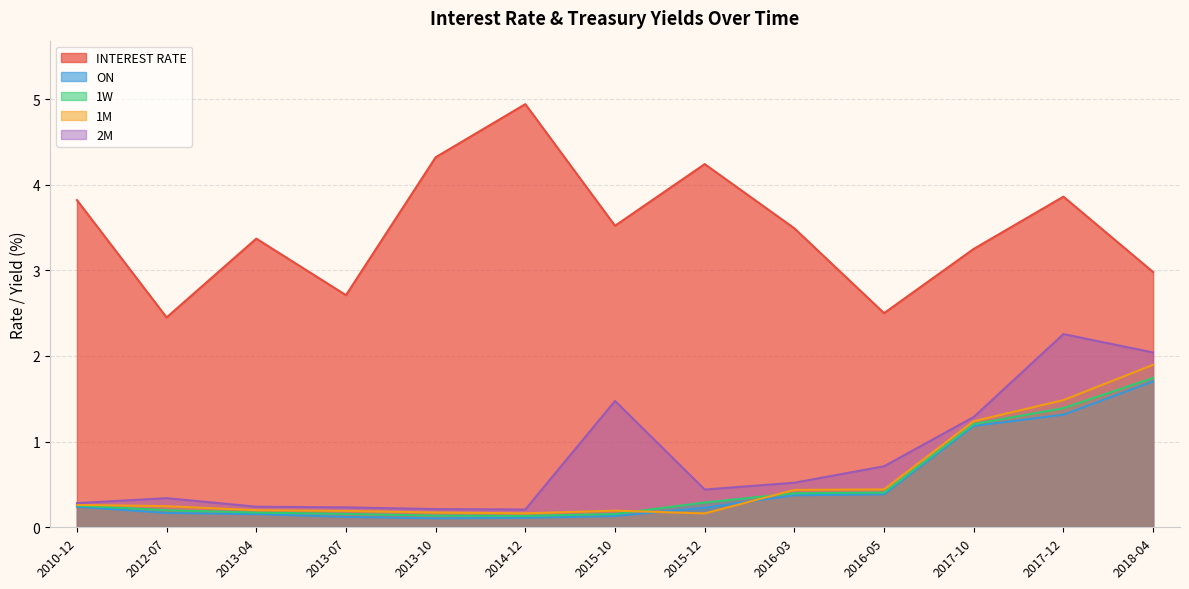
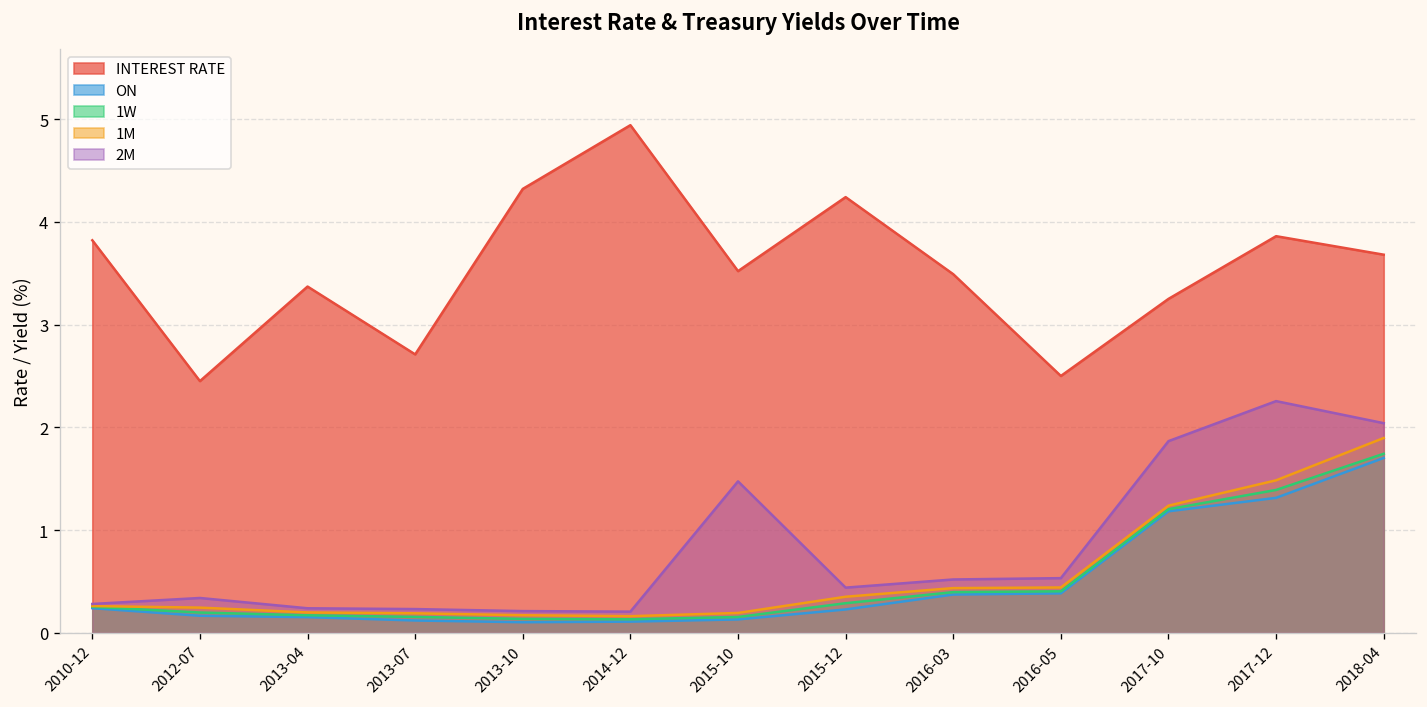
  {
    "INTEREST RATE": {
      "2010-12": 3.8,
      "2012-07": 2.5,
      "2013-04": 3.4,
      "2013-07": 2.7,
      "2013-10": 4.3,
      "2014-12": 4.9,
      "2015-10": 3.5,
      "2015-12": 4.2,
      "2016-03": 3.5,
      "2016-05": 2.5,
      "2017-10": 3.3,
      "2017-12": 3.9,
-     "2018-04": 3.0
+     "2018-04": 3.7
    },
    "ON": {
      "2012-07": 0.2,
      "2013-07": 0.1,
      "2013-10": 0.1,
      "2015-12": 0.2,
      "2017-12": 1.3,
      "2018-04": 1.7
    },
    "1W": {
      "2012-07": 0.2,
      "2013-07": 0.2,
      "2013-10": 0.1,
      "2015-12": 0.3,
      "2017-12": 1.4,
      "2018-04": 1.7
    },
    "1M": {
      "2012-07": 0.2,
      "2013-07": 0.2,
      "2013-10": 0.2,
      "2014-12": 0.2,
      "2015-10": 0.2,
-     "2015-12": 0.2,
+     "2015-12": 0.4,
      "2016-03": 0.4,
      "2016-05": 0.4,
      "2017-10": 1.2,
      "2017-12": 1.5,
      "2018-04": 1.9
    },
    "2M": {
      "2012-07": 0.3,
      "2013-04": 0.2,
      "2013-07": 0.2,
      "2013-10": 0.2,
      "2014-12": 0.2,
      "2015-10": 1.5,
      "2015-12": 0.4,
      "2016-03": 0.5,
-     "2016-05": 0.7,
-     "2017-10": 1.3,
+     "2016-05": 0.5,
+     "2017-10": 1.9,
      "2017-12": 2.3,
      "2018-04": 2.0
    }
  }
